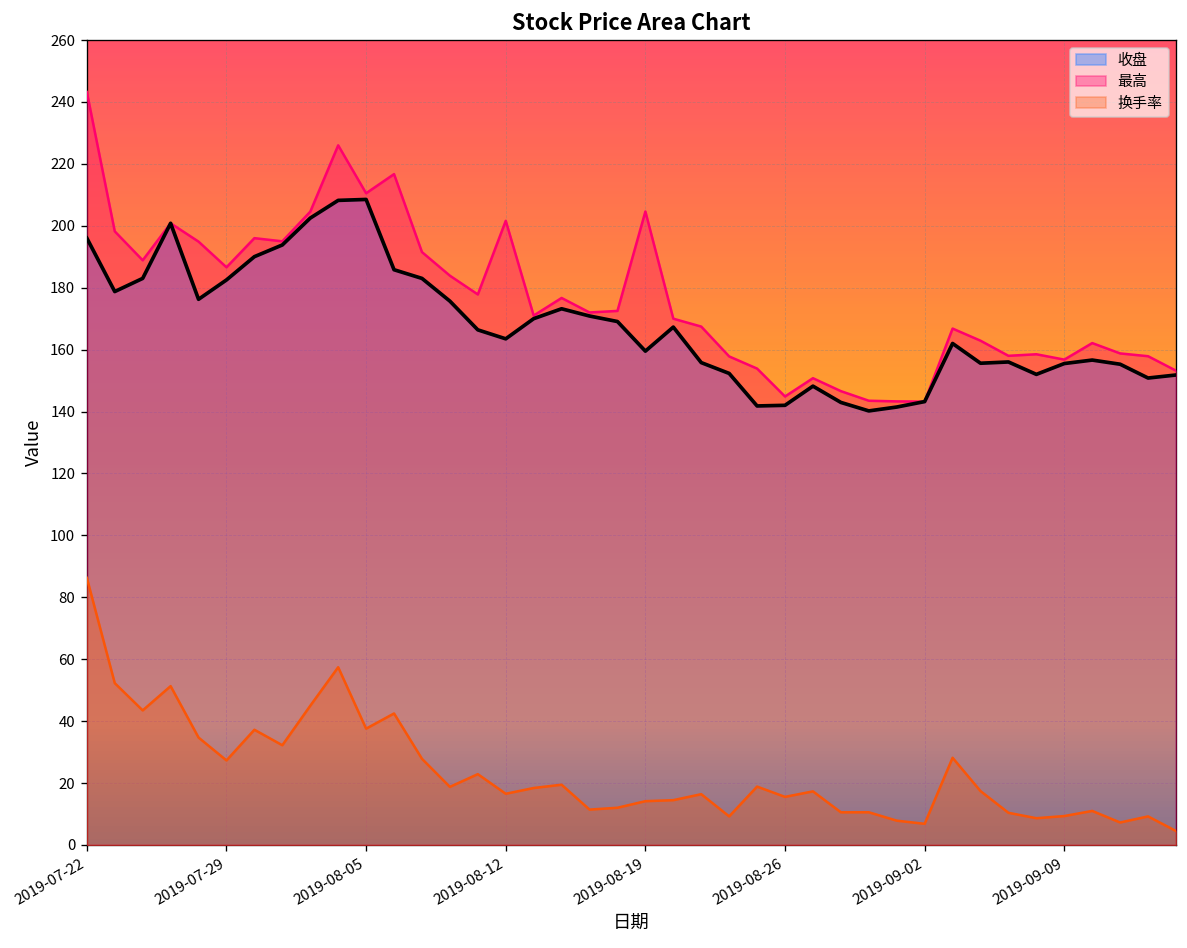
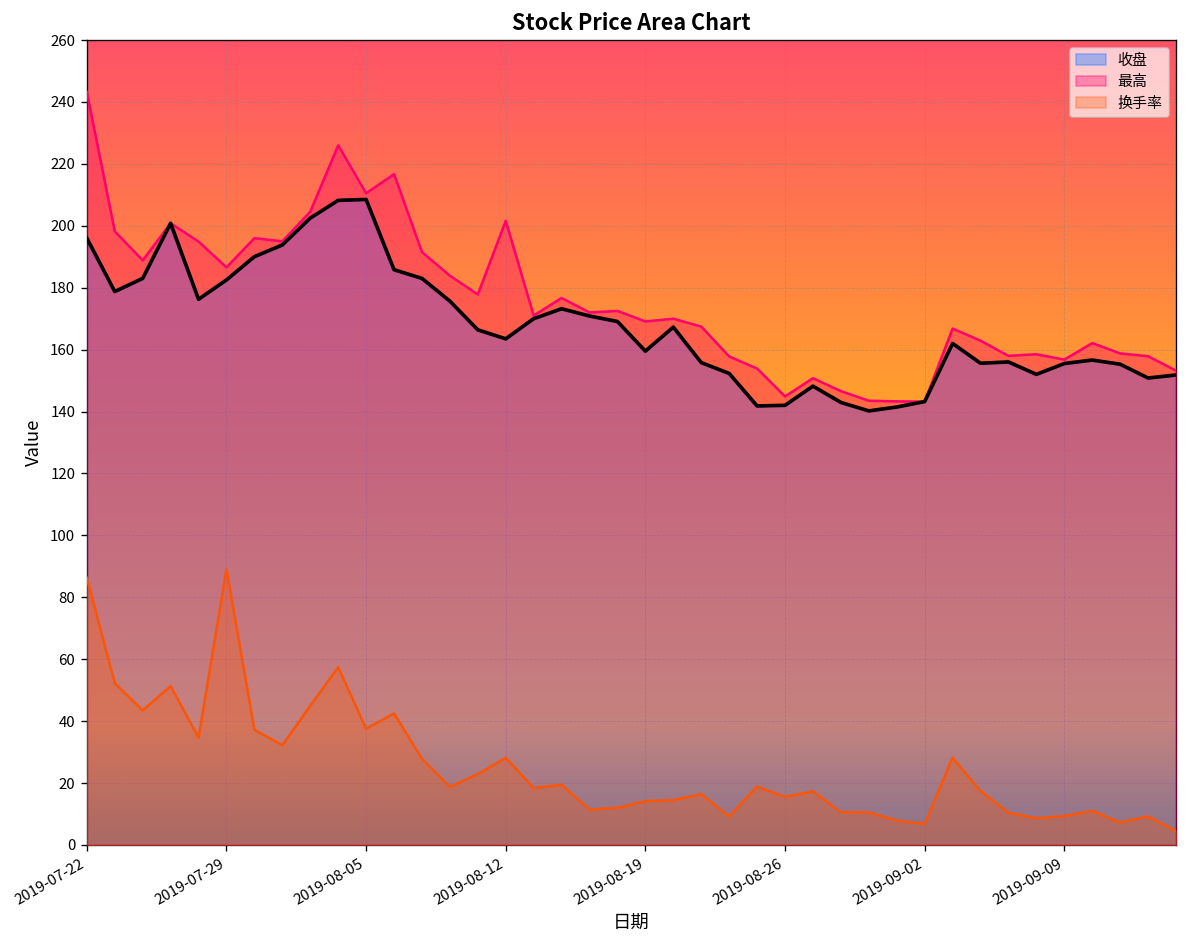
  {
    "收盘": {
      "2019-07-22": 196,
      "2019-07-29": 183,
      "2019-08-05": 209,
      "2019-08-12": 163,
      "2019-08-19": 160,
      "2019-08-26": 142,
      "2019-09-09": 156
    },
    "最高": {
      "2019-07-22": 243,
      "2019-07-29": 187,
      "2019-08-05": 211,
      "2019-08-12": 202,
-     "2019-08-19": 205,
+     "2019-08-19": 169,
      "2019-08-26": 145,
      "2019-09-09": 157
    },
    "换手率": {
      "2019-07-22": 86,
-     "2019-07-29": 27,
+     "2019-07-29": 89,
      "2019-08-05": 38,
-     "2019-08-12": 17,
+     "2019-08-12": 28,
      "2019-08-19": 14,
      "2019-08-26": 16,
      "2019-09-02": 7,
      "2019-09-09": 9
    }
  }
